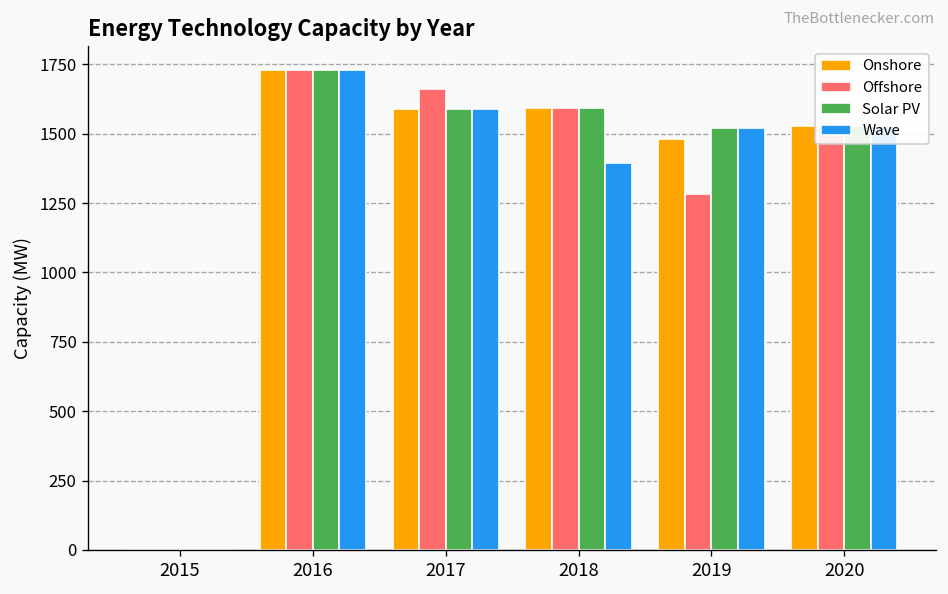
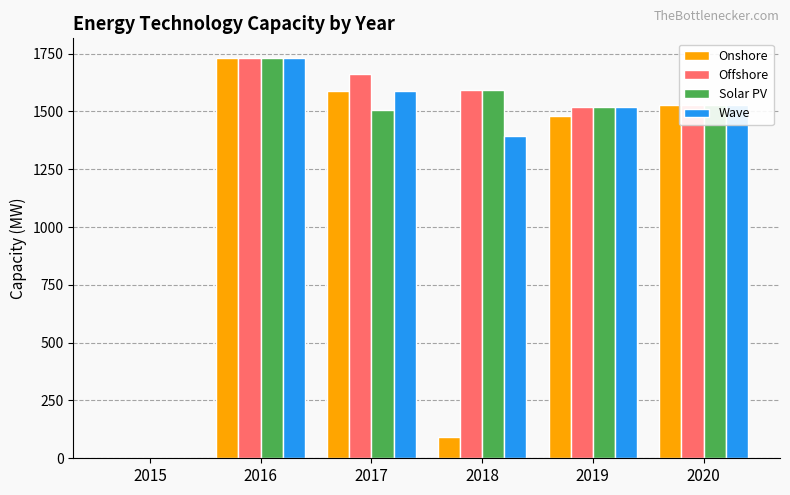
  {
    "Onshore": {
      "2015": 0,
      "2016": 1730,
      "2017": 1590,
-     "2018": 1590,
+     "2018": 90,
      "2019": 1480,
      "2020": 1530
    },
    "Offshore": {
      "2015": 0,
      "2016": 1730,
      "2017": 1660,
      "2018": 1590,
-     "2019": 1280
+     "2019": 1520
    },
    "Solar PV": {
      "2015": 0,
      "2016": 1730,
-     "2017": 1590,
+     "2017": 1510,
      "2018": 1590,
      "2019": 1520
    },
    "Wave": {
      "2015": 0,
      "2016": 1730,
      "2017": 1590,
      "2018": 1390,
      "2019": 1520
    }
  }
